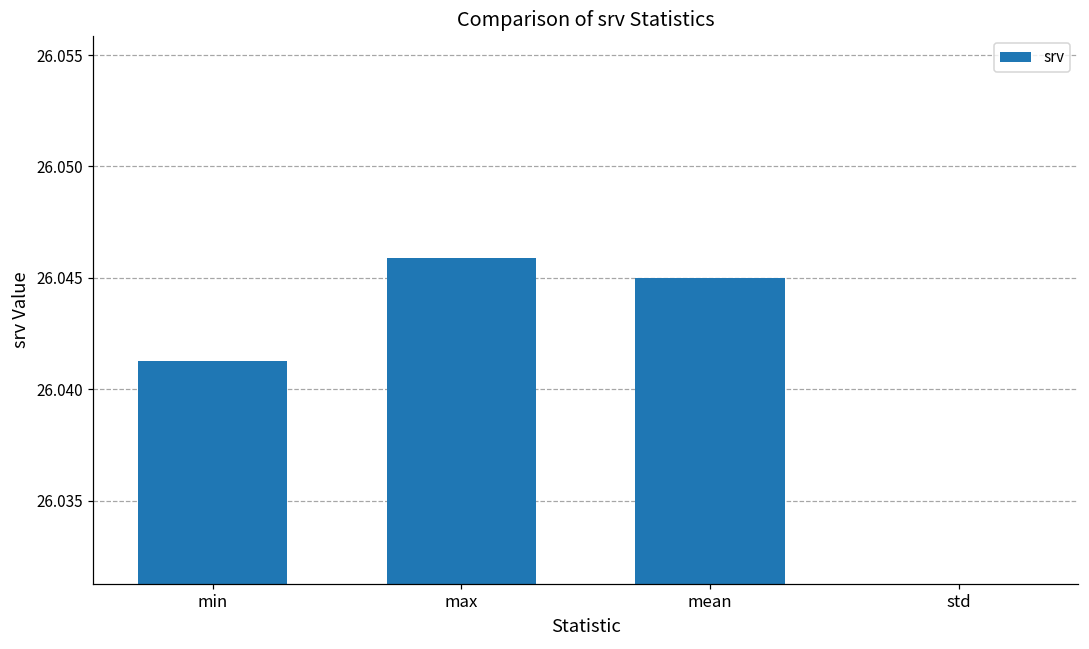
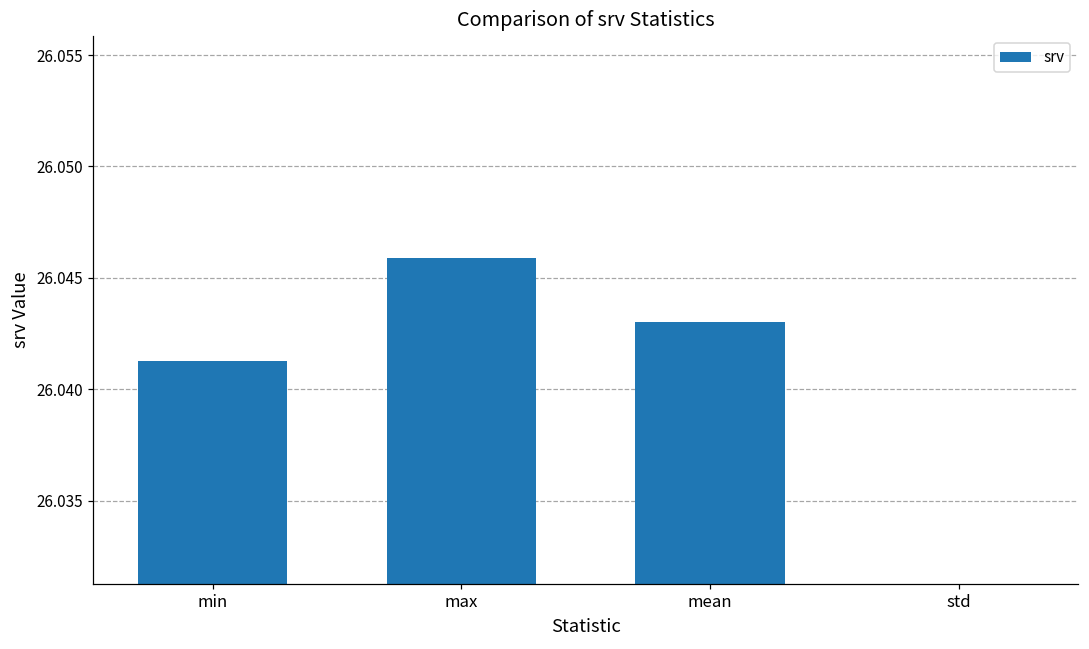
  {
    "min": 26.0413,
    "max": 26.0459,
-   "mean": 26.0450
+   "mean": 26.0430
  }
